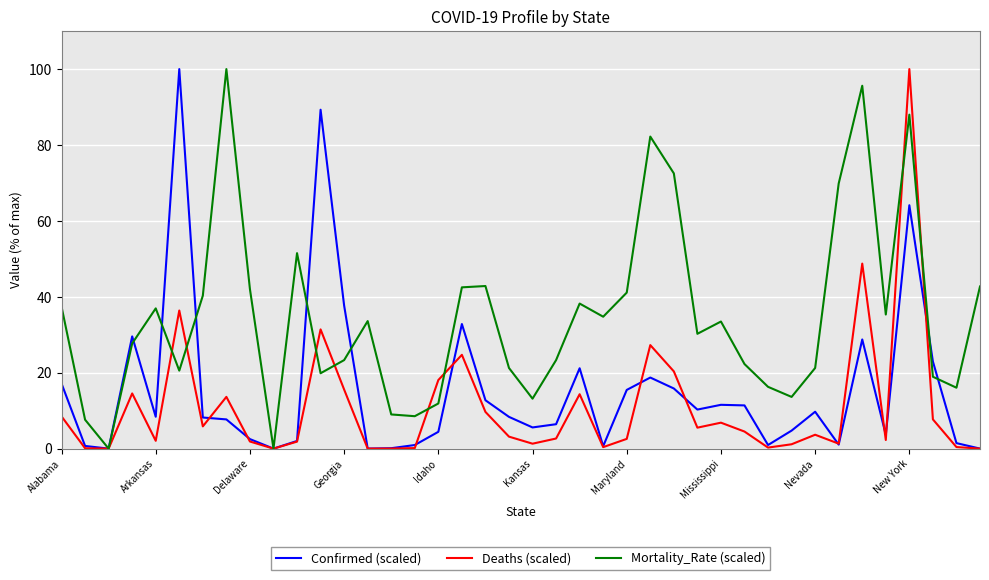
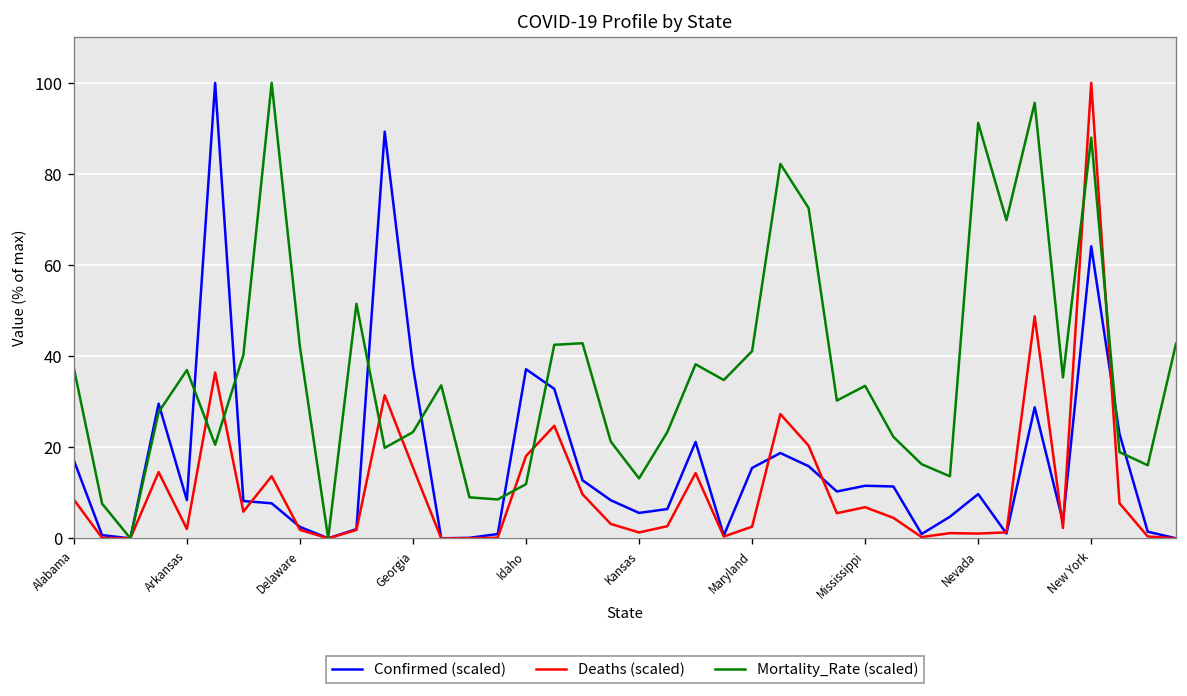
  {
    "Confirmed (scaled)": {
      "Alabama": 17,
      "Arkansas": 8,
      "Georgia": 38,
-     "Idaho": 4,
+     "Idaho": 37,
      "Kansas": 6,
      "Maryland": 15,
      "Mississippi": 12,
      "Nevada": 10,
      "New York": 64
    },
    "Deaths (scaled)": {
      "Alabama": 9,
      "Arkansas": 2,
      "Georgia": 16,
      "Idaho": 18,
      "Kansas": 1,
      "Maryland": 3,
      "Mississippi": 7,
-     "Nevada": 4,
+     "Nevada": 1,
      "New York": 100
    },
    "Mortality_Rate (scaled)": {
      "Alabama": 37,
      "Arkansas": 37,
      "Delaware": 42,
      "Georgia": 23,
      "Idaho": 12,
      "Kansas": 13,
      "Maryland": 41,
      "Mississippi": 33,
-     "Nevada": 21,
+     "Nevada": 91,
      "New York": 88
    }
  }
